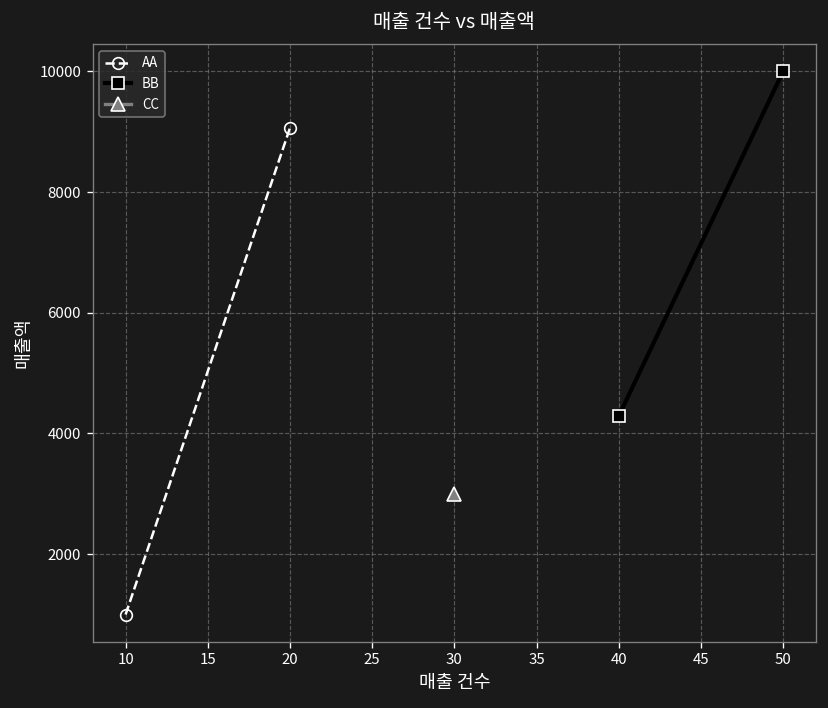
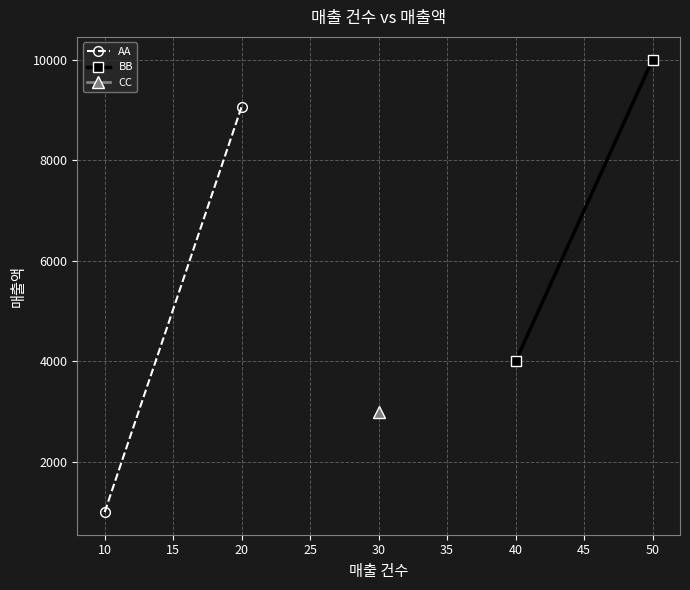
  {
    "AA": {
      "10": 1000,
      "20": 9100
    },
    "BB": {
-     "40": 4300,
+     "40": 4000,
      "50": 10000
    },
    "CC": {
      "30": 3000
    }
  }
